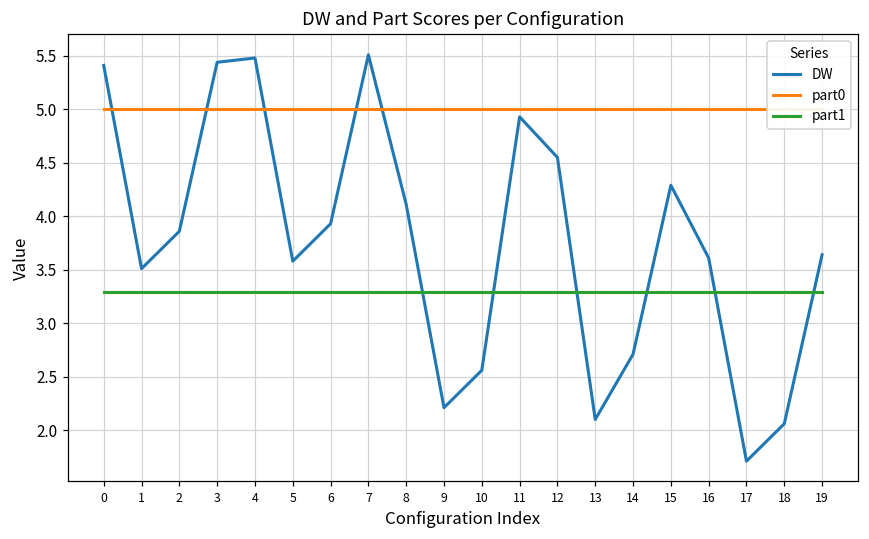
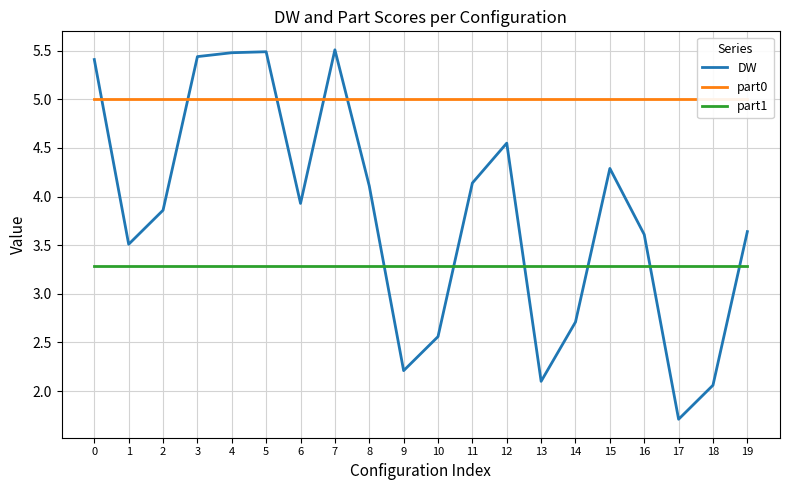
  {
    "DW": {
      "0": 5.4,
      "1": 3.5,
      "2": 3.9,
      "3": 5.4,
      "4": 5.5,
-     "5": 3.6,
+     "5": 5.5,
      "6": 3.9,
      "7": 5.5,
      "8": 4.1,
      "9": 2.2,
      "10": 2.6,
-     "11": 4.9,
+     "11": 4.1,
      "12": 4.6,
      "13": 2.1,
      "14": 2.7,
      "15": 4.3,
      "16": 3.6,
      "17": 1.7,
      "18": 2.1,
      "19": 3.6
    },
    "part0": {
      "0": 5.0,
      "1": 5.0,
      "2": 5.0,
      "3": 5.0,
      "4": 5.0,
      "5": 5.0,
      "6": 5.0,
      "7": 5.0,
      "8": 5.0,
      "9": 5.0,
      "10": 5.0,
      "11": 5.0,
      "12": 5.0,
      "13": 5.0,
      "14": 5.0,
      "15": 5.0,
      "16": 5.0,
      "17": 5.0
    },
    "part1": {
      "0": 3.3,
      "1": 3.3,
      "2": 3.3,
      "3": 3.3,
      "4": 3.3,
      "5": 3.3,
      "6": 3.3,
      "7": 3.3,
      "8": 3.3,
      "9": 3.3,
      "10": 3.3,
      "11": 3.3,
      "12": 3.3,
      "13": 3.3,
      "14": 3.3,
      "15": 3.3,
      "16": 3.3,
      "17": 3.3,
      "18": 3.3,
      "19": 3.3
    }
  }
